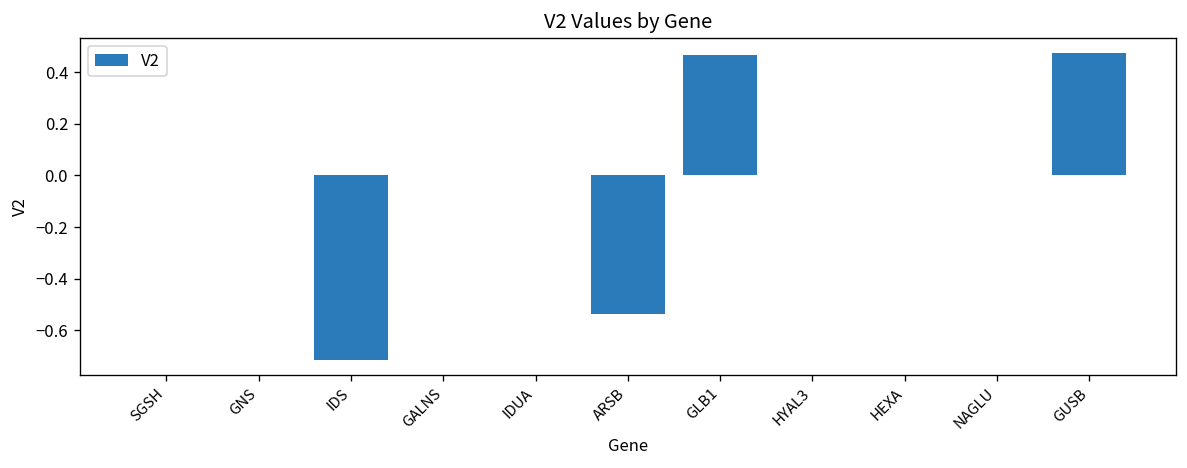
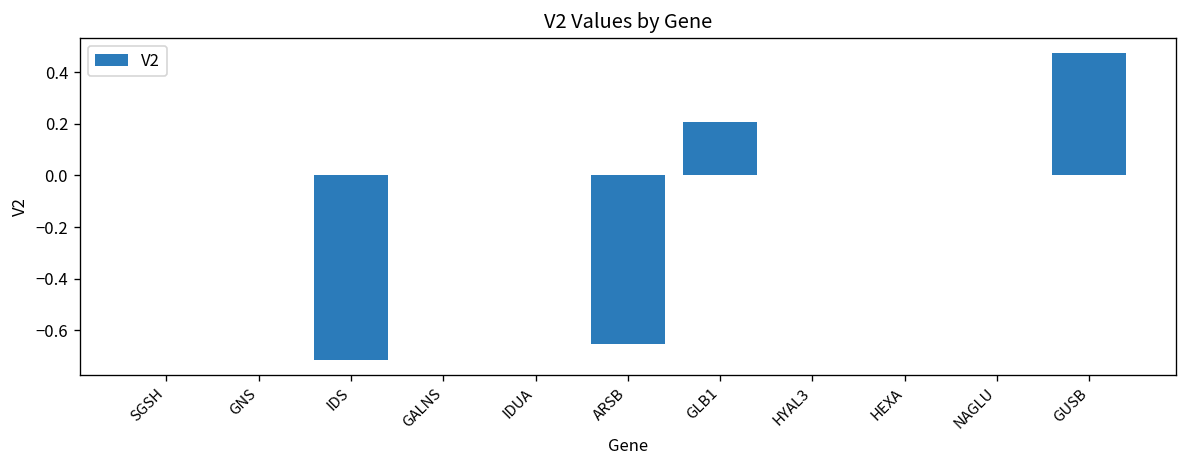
  {
    "SGSH": 0.00,
    "GNS": 0.00,
    "IDS": -0.71,
    "GALNS": 0.00,
    "IDUA": 0.00,
-   "ARSB": -0.54,
-   "GLB1": 0.47,
+   "ARSB": -0.65,
+   "GLB1": 0.21,
    "HYAL3": 0.00,
    "HEXA": 0.00,
    "NAGLU": 0.00,
    "GUSB": 0.47
  }
